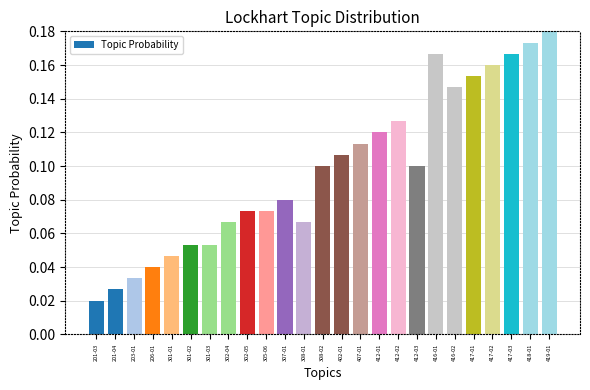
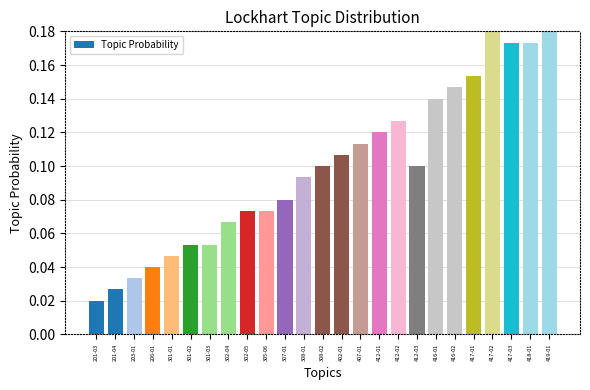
  {
    "201-03": 0.020,
    "201-04": 0.027,
    "203-01": 0.033,
    "206-01": 0.040,
    "301-01": 0.047,
    "301-02": 0.053,
    "301-03": 0.053,
    "302-04": 0.067,
    "302-05": 0.073,
    "305-06": 0.073,
    "307-01": 0.080,
-   "308-01": 0.067,
+   "308-01": 0.093,
    "308-02": 0.100,
    "402-01": 0.107,
    "407-01": 0.113,
    "412-01": 0.120,
    "412-02": 0.127,
    "412-03": 0.100,
-   "416-01": 0.167,
+   "416-01": 0.140,
    "416-02": 0.147,
    "417-01": 0.153,
-   "417-02": 0.160,
-   "417-03": 0.167,
+   "417-02": 0.180,
+   "417-03": 0.173,
    "418-01": 0.173,
    "419-01": 0.180
  }
